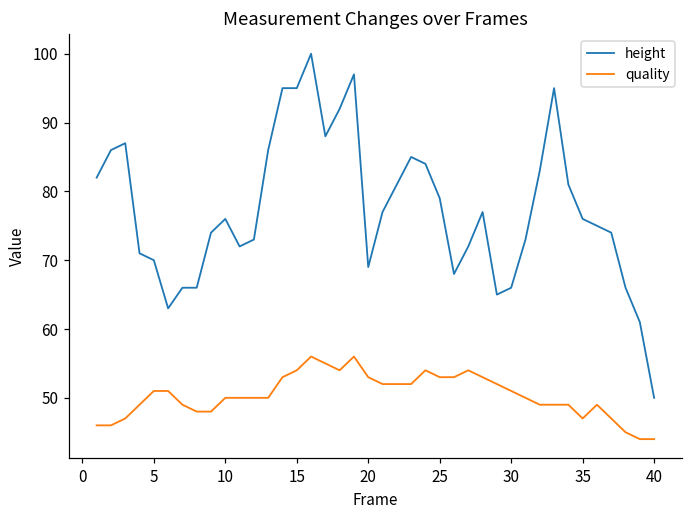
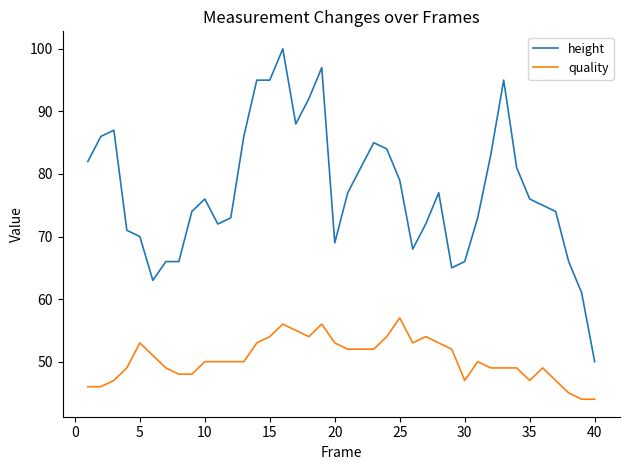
  {
    "height": {
      "5": 70,
      "10": 76,
      "15": 95,
      "20": 69,
      "25": 79,
      "30": 66,
      "35": 76,
      "40": 50
    },
    "quality": {
-     "5": 51,
+     "5": 53,
      "10": 50,
      "15": 54,
      "20": 53,
-     "25": 53,
-     "30": 51,
+     "25": 57,
+     "30": 47,
      "35": 47,
      "40": 44
    }
  }
